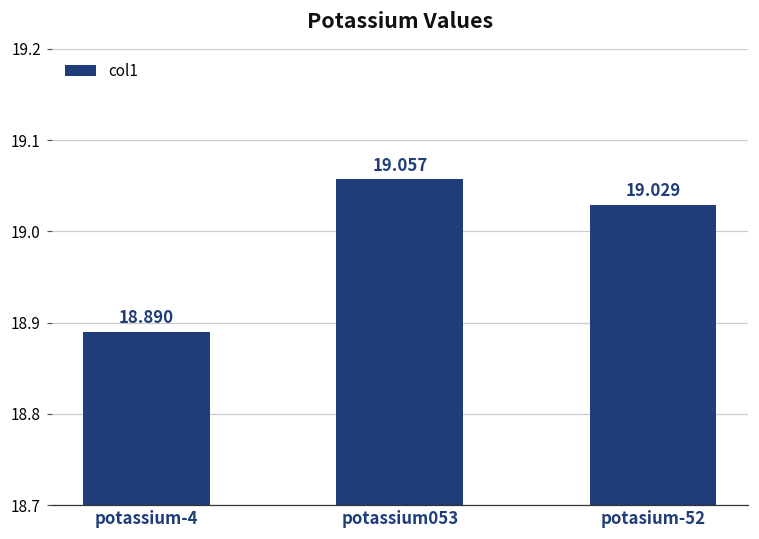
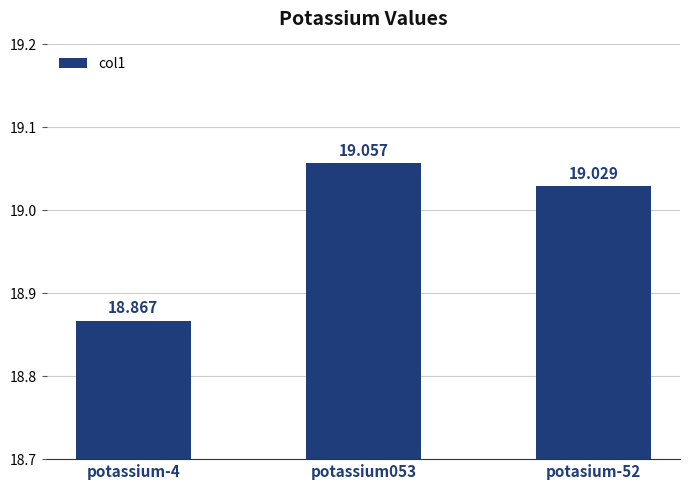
  {
-   "potassium-4": 18.890,
+   "potassium-4": 18.867,
    "potassium053": 19.057,
    "potasium-52": 19.029
  }
